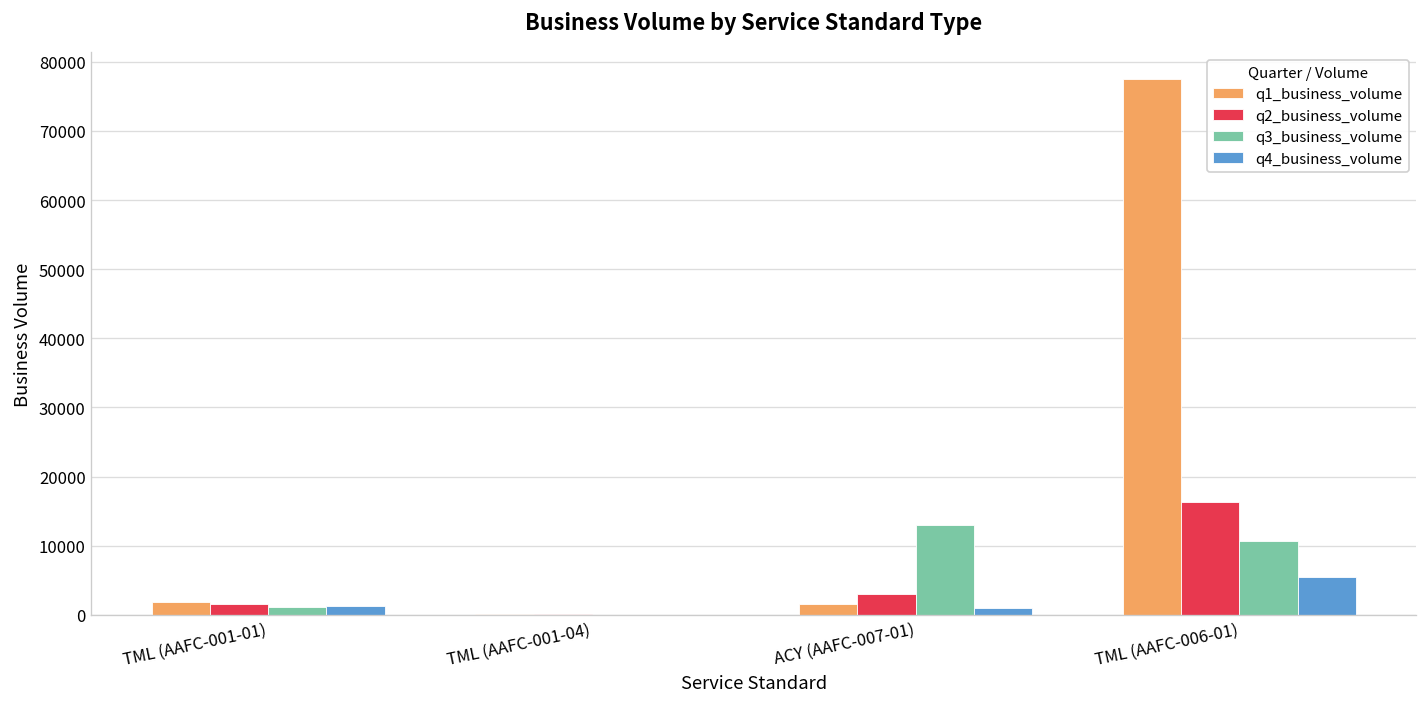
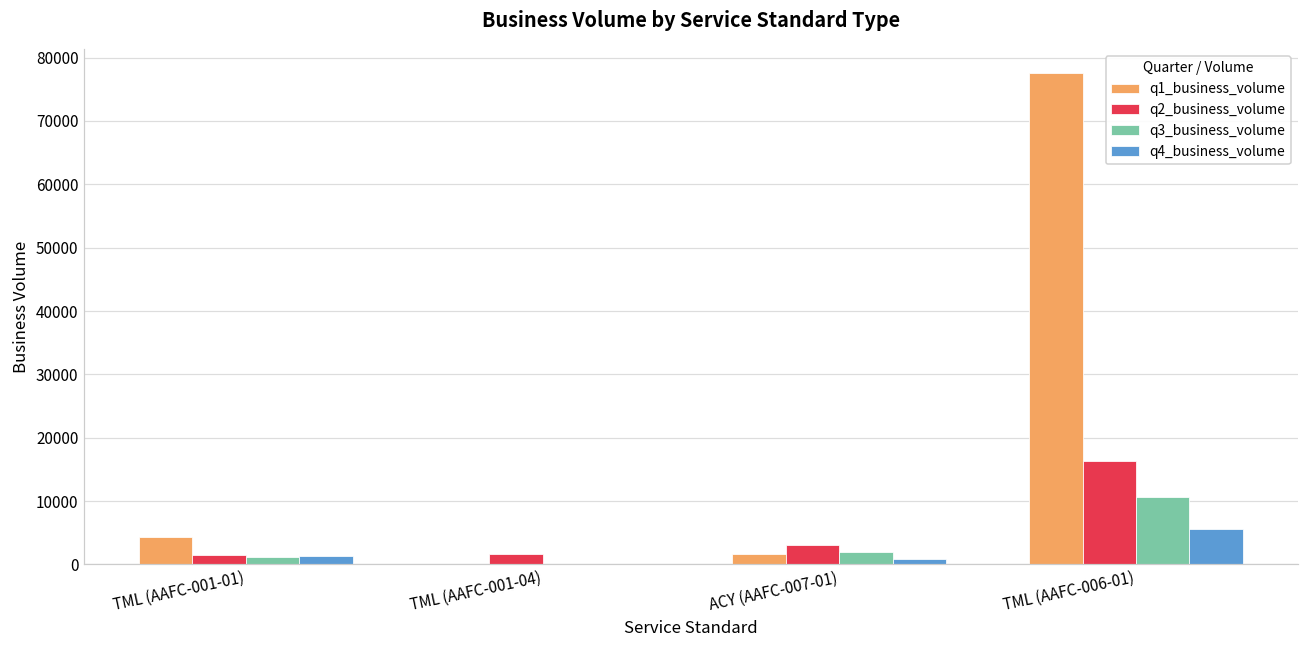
  {
    "q1_business_volume": {
-     "TML (AAFC-001-01)": 2000,
+     "TML (AAFC-001-01)": 4000,
      "ACY (AAFC-007-01)": 2000,
      "TML (AAFC-006-01)": 77000
    },
    "q2_business_volume": {
      "TML (AAFC-001-01)": 2000,
-     "TML (AAFC-001-04)": 0,
+     "TML (AAFC-001-04)": 2000,
      "ACY (AAFC-007-01)": 3000,
      "TML (AAFC-006-01)": 16000
    },
    "q3_business_volume": {
      "TML (AAFC-001-01)": 1000,
-     "ACY (AAFC-007-01)": 13000,
+     "ACY (AAFC-007-01)": 2000,
      "TML (AAFC-006-01)": 11000
    },
    "q4_business_volume": {
      "TML (AAFC-001-01)": 1000,
      "ACY (AAFC-007-01)": 1000,
      "TML (AAFC-006-01)": 6000
    }
  }
